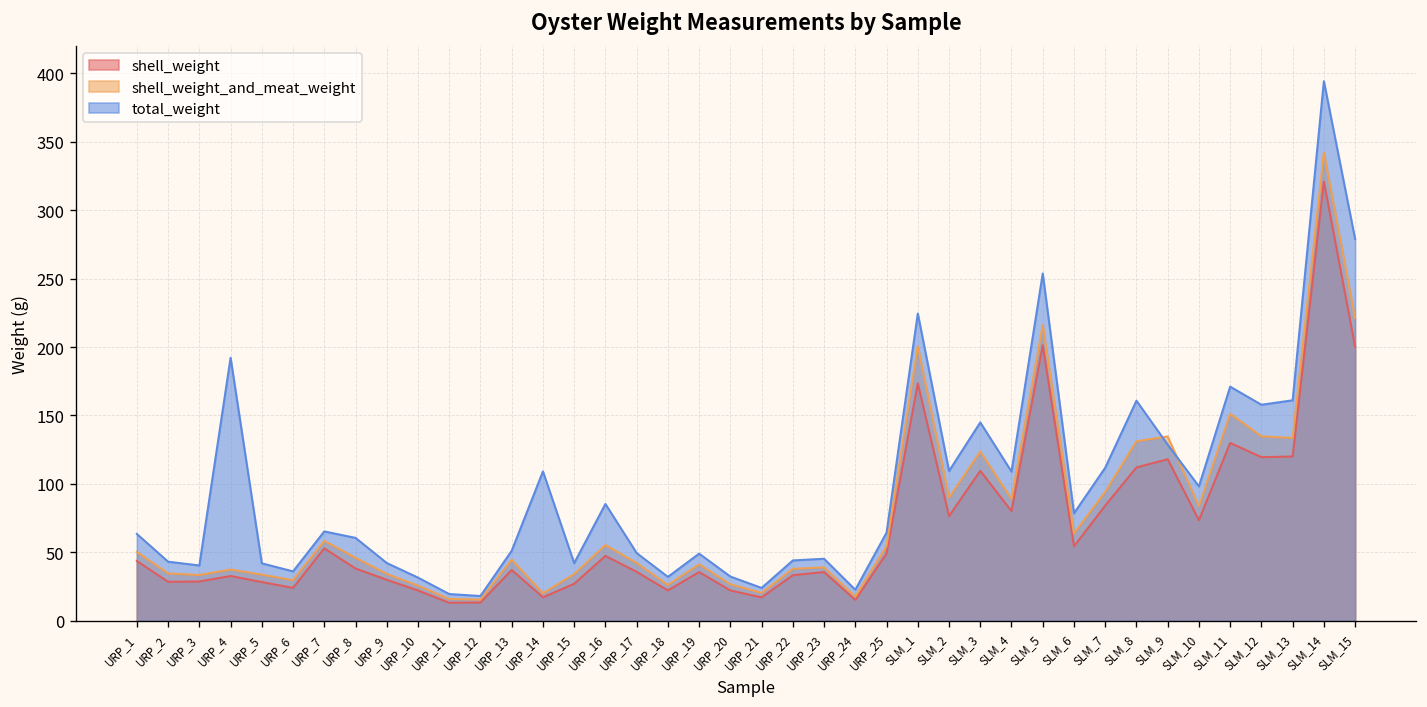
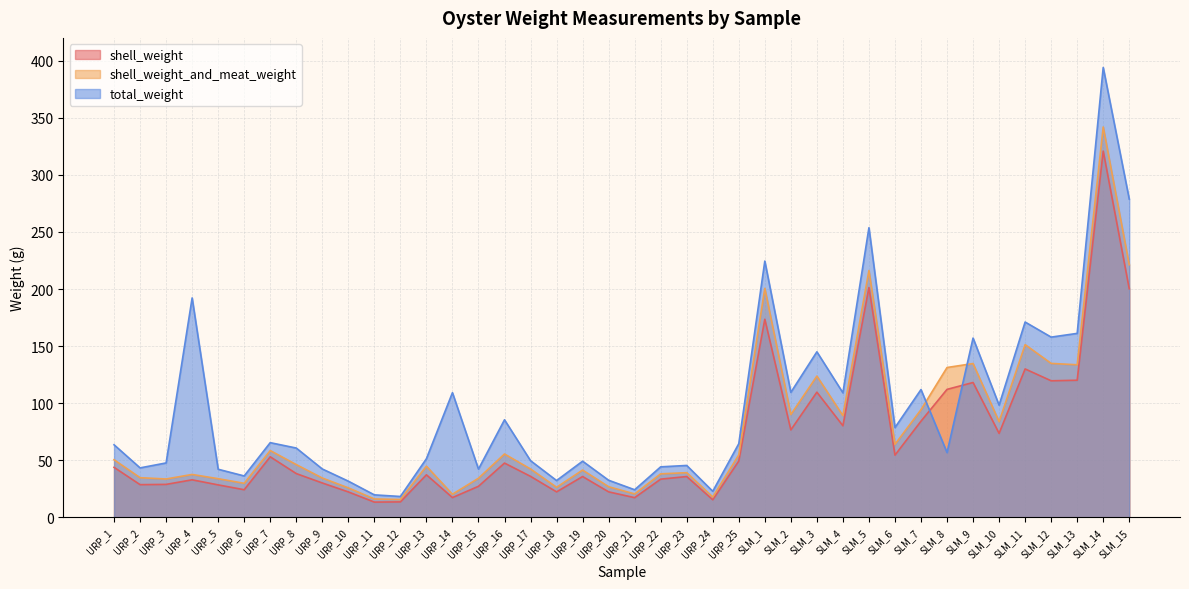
  {
    "total_weight": {
      "URP_1": 64,
      "URP_2": 43,
-     "URP_3": 41,
+     "URP_3": 48,
      "URP_4": 192,
      "URP_5": 42,
      "URP_6": 36,
      "URP_7": 65,
      "URP_8": 61,
      "URP_9": 42,
      "URP_10": 32,
      "URP_11": 20,
      "URP_12": 18,
      "URP_13": 51,
      "URP_14": 109,
      "URP_15": 42,
      "URP_16": 85,
      "URP_17": 50,
      "URP_18": 32,
      "URP_19": 49,
      "URP_20": 32,
      "URP_21": 24,
      "URP_22": 44,
      "URP_23": 45,
      "URP_24": 23,
      "URP_25": 64,
      "SLM_1": 224,
      "SLM_2": 109,
      "SLM_3": 145,
      "SLM_4": 109,
      "SLM_5": 254,
      "SLM_6": 79,
      "SLM_7": 112,
-     "SLM_8": 161,
-     "SLM_9": 129,
+     "SLM_8": 57,
+     "SLM_9": 157,
      "SLM_10": 98,
      "SLM_11": 171,
      "SLM_12": 158,
      "SLM_13": 161,
      "SLM_14": 394,
      "SLM_15": 279
    }
  }
